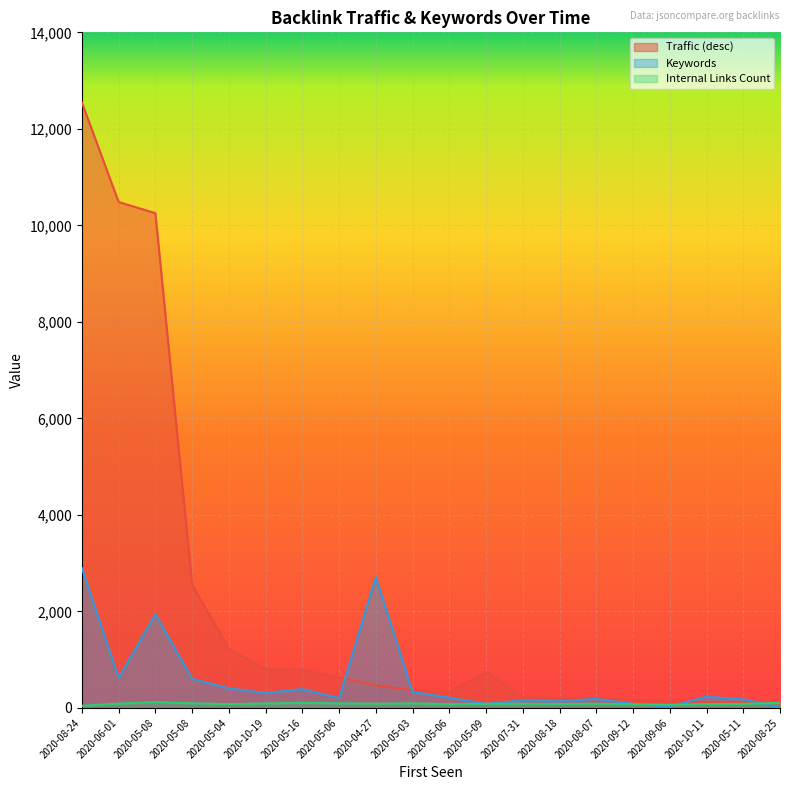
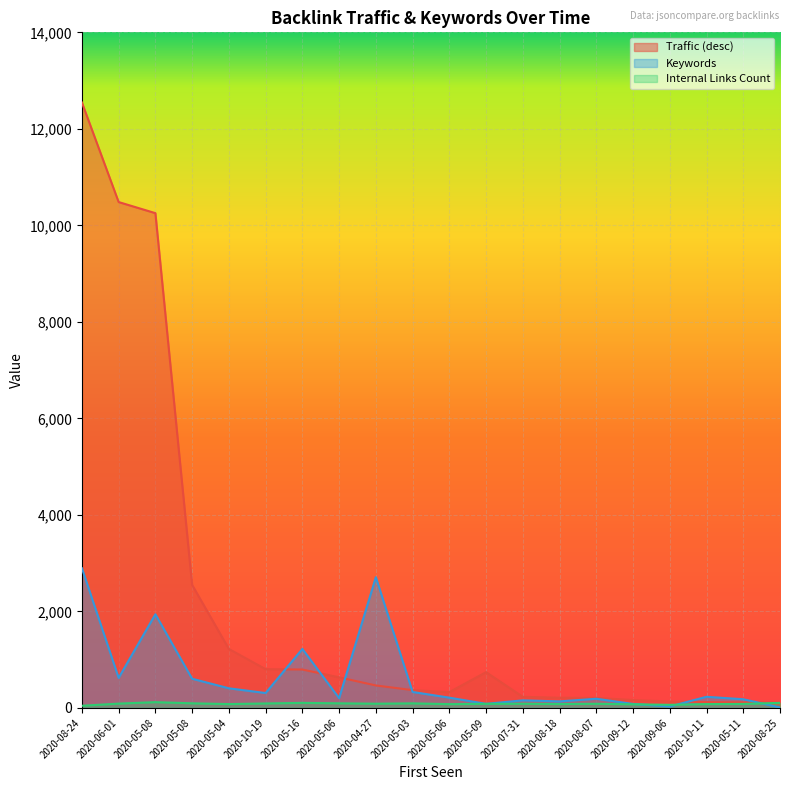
  {
    "Traffic (desc)": {
      "2020-08-24": "12,500",
      "2020-06-01": "10,500",
      "2020-05-04": "1,200",
      "2020-10-19": "800",
      "2020-05-16": "800",
      "2020-04-27": "500",
      "2020-05-09": "700",
      "2020-07-31": "200",
      "2020-08-18": "200",
      "2020-09-12": "200",
      "2020-09-06": "100"
    },
    "Keywords": {
      "2020-08-24": "2,900",
      "2020-06-01": "600",
      "2020-05-04": "400",
      "2020-10-19": "300",
-     "2020-05-16": "400",
+     "2020-05-16": "1,200",
      "2020-04-27": "2,700",
      "2020-07-31": "200",
      "2020-08-18": "100",
      "2020-10-11": "200",
      "2020-05-11": "200",
      "2020-08-25": "0"
    },
    "Internal Links Count": {
      "2020-08-24": "0",
      "2020-06-01": "100",
      "2020-05-04": "100",
      "2020-10-19": "100",
      "2020-05-16": "100",
      "2020-04-27": "100",
      "2020-05-03": "100",
      "2020-07-31": "100",
      "2020-08-18": "100",
      "2020-08-07": "100"
    }
  }
